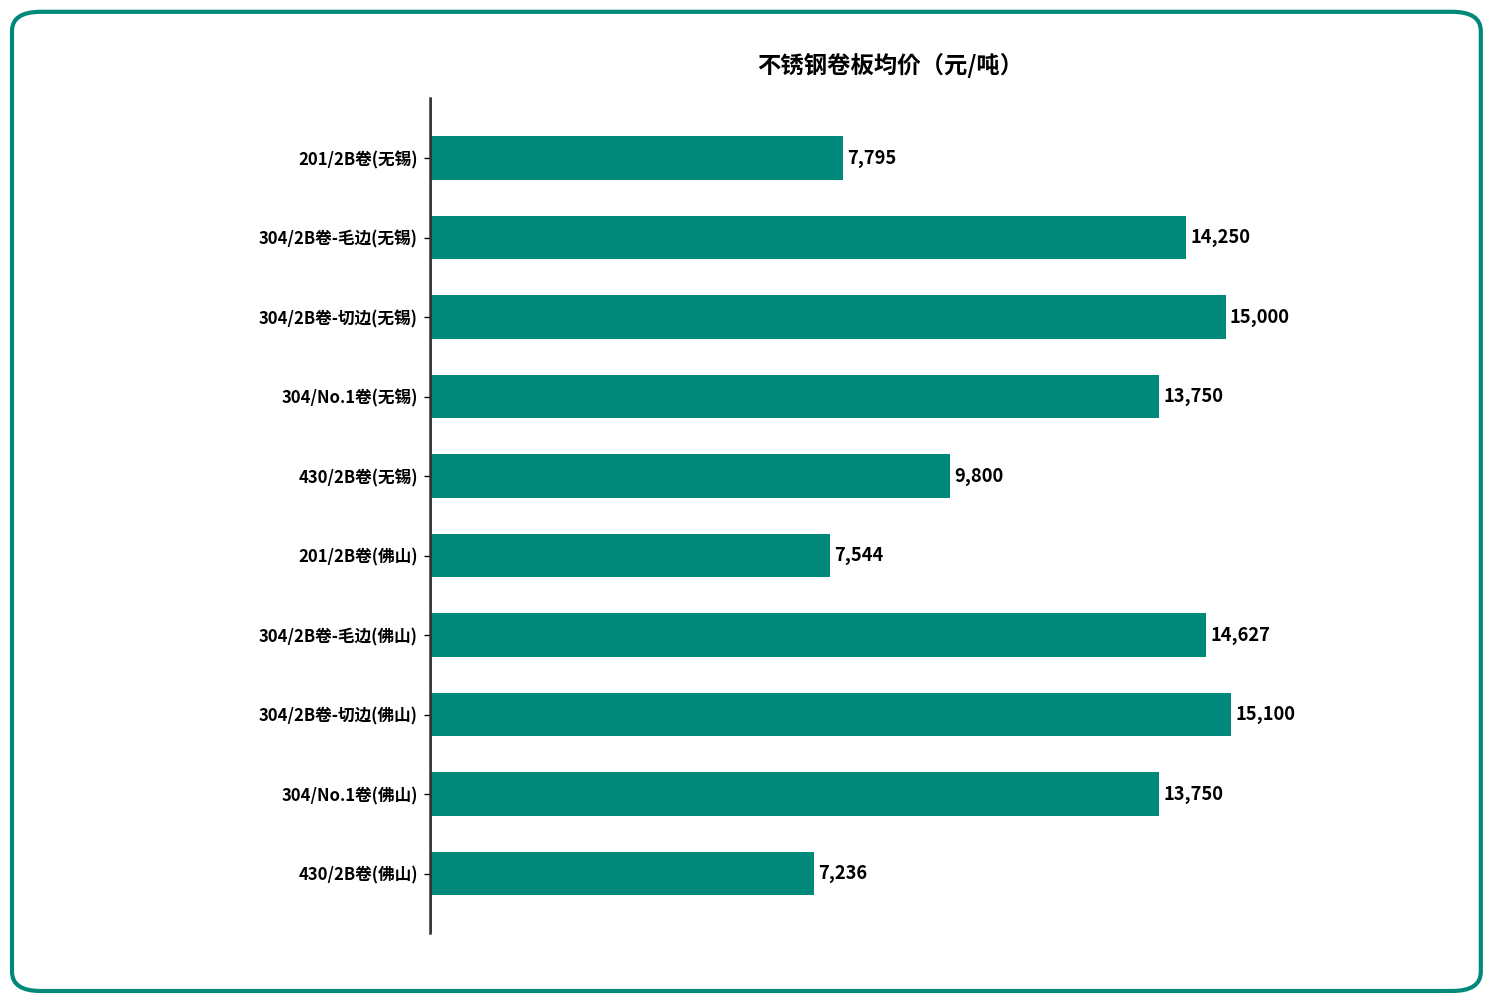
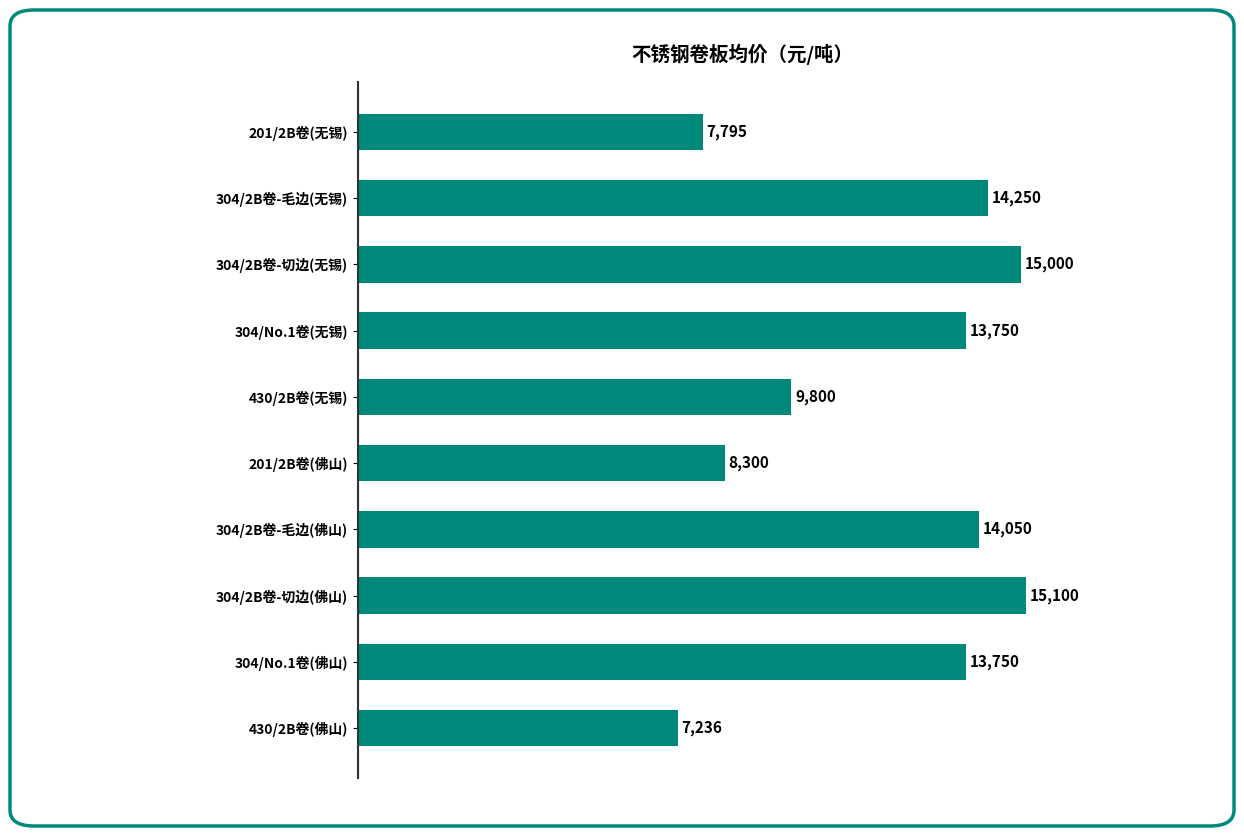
  {
    "201/2B卷(无锡)": "7,795",
    "304/2B卷-毛边(无锡)": "14,250",
    "304/2B卷-切边(无锡)": "15,000",
    "304/No.1卷(无锡)": "13,750",
    "430/2B卷(无锡)": "9,800",
-   "201/2B卷(佛山)": "7,544",
-   "304/2B卷-毛边(佛山)": "14,627",
+   "201/2B卷(佛山)": "8,300",
+   "304/2B卷-毛边(佛山)": "14,050",
    "304/2B卷-切边(佛山)": "15,100",
    "304/No.1卷(佛山)": "13,750",
    "430/2B卷(佛山)": "7,236"
  }
